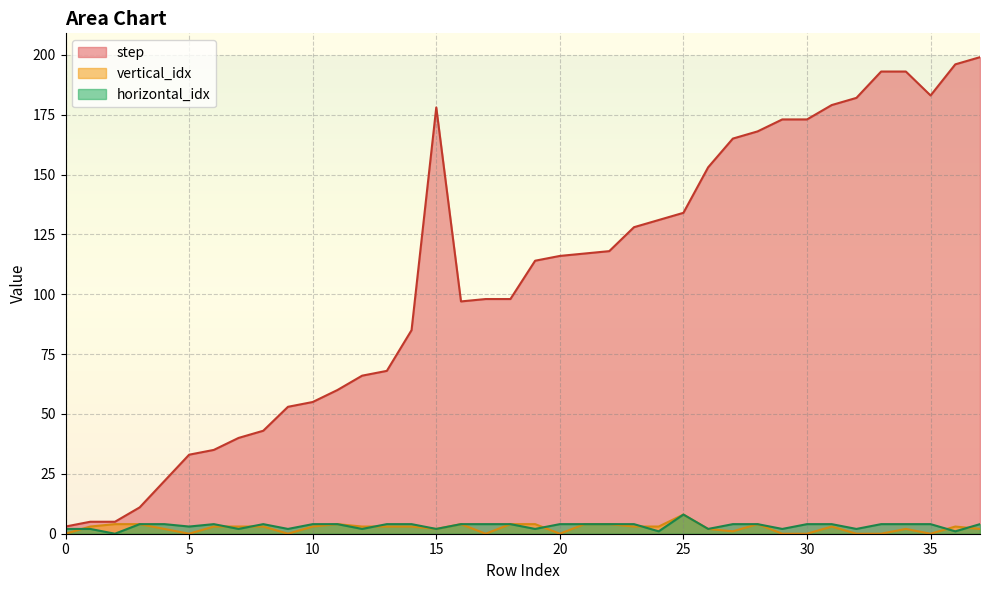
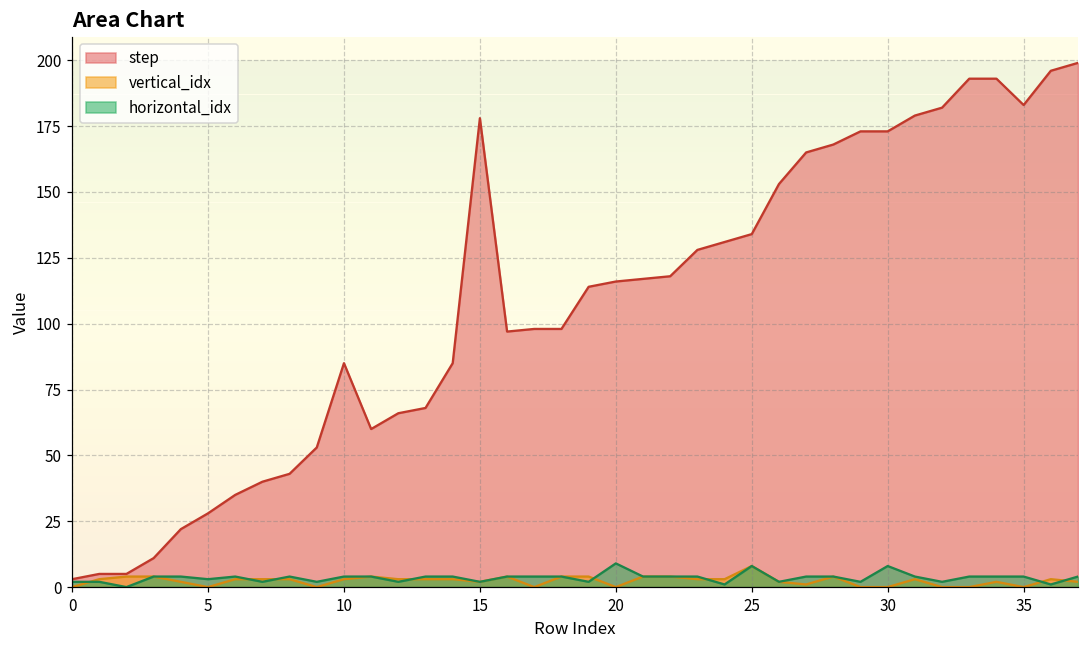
  {
    "step": {
-     "5": 33,
-     "10": 55,
+     "5": 28,
+     "10": 85,
      "15": 178,
      "20": 116,
      "25": 134,
      "30": 173,
      "35": 183
    },
    "vertical_idx": {
      "0": 0,
      "5": 0,
      "20": 0,
      "30": 0,
      "35": 0
    },
    "horizontal_idx": {
      "5": 3,
-     "20": 4,
-     "30": 4,
+     "20": 9,
+     "30": 8,
      "35": 4
    }
  }
